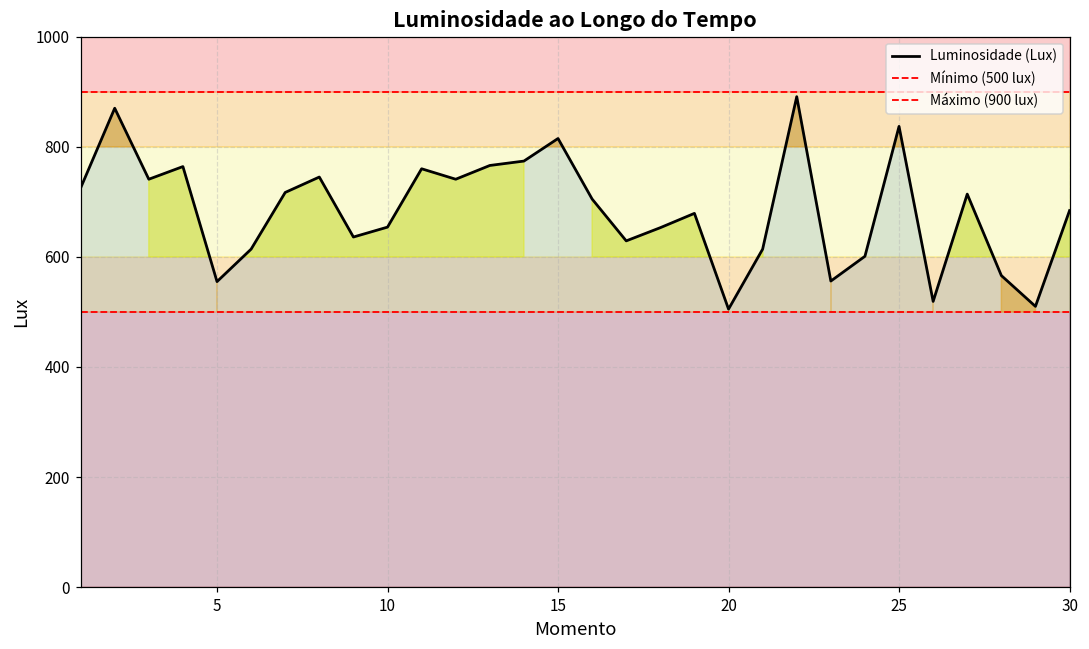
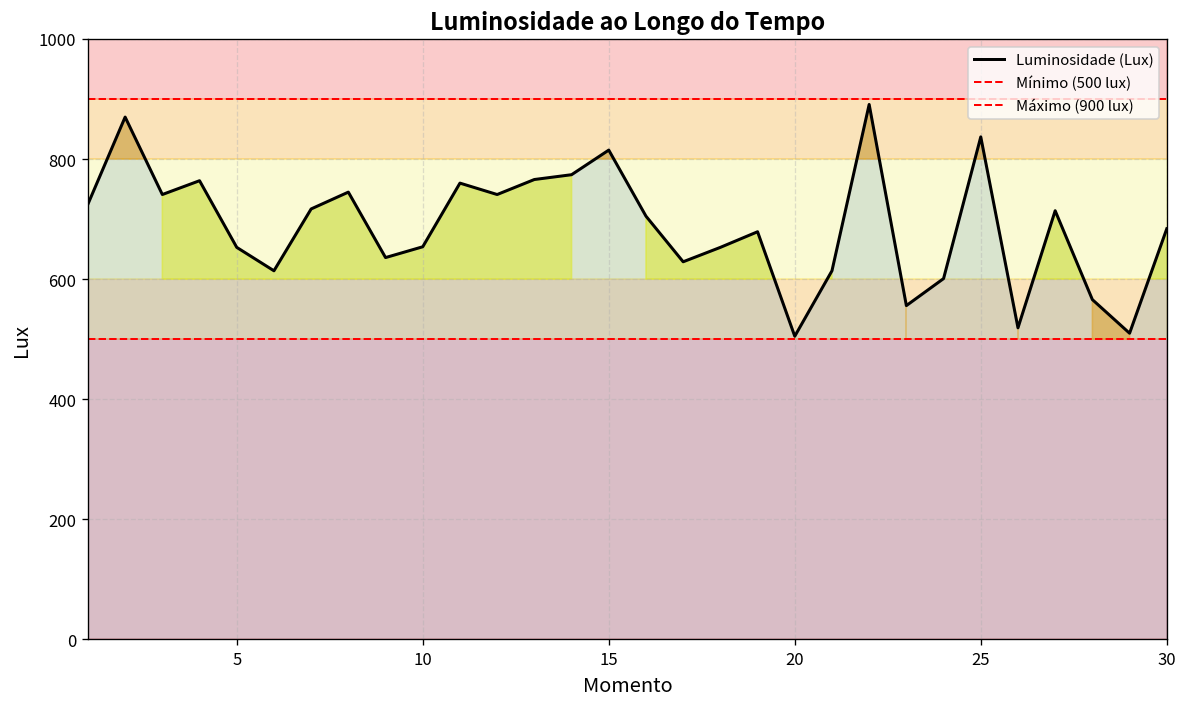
  {
-   "5": 560,
+   "5": 650,
    "10": 650,
    "15": 820,
    "20": 510,
    "25": 840,
    "30": 680
  }
